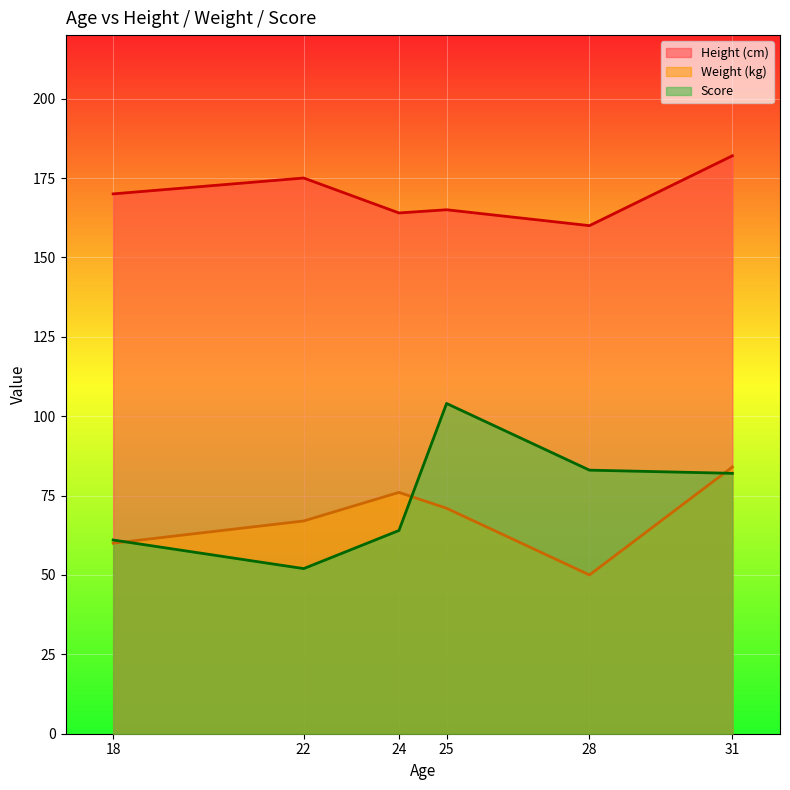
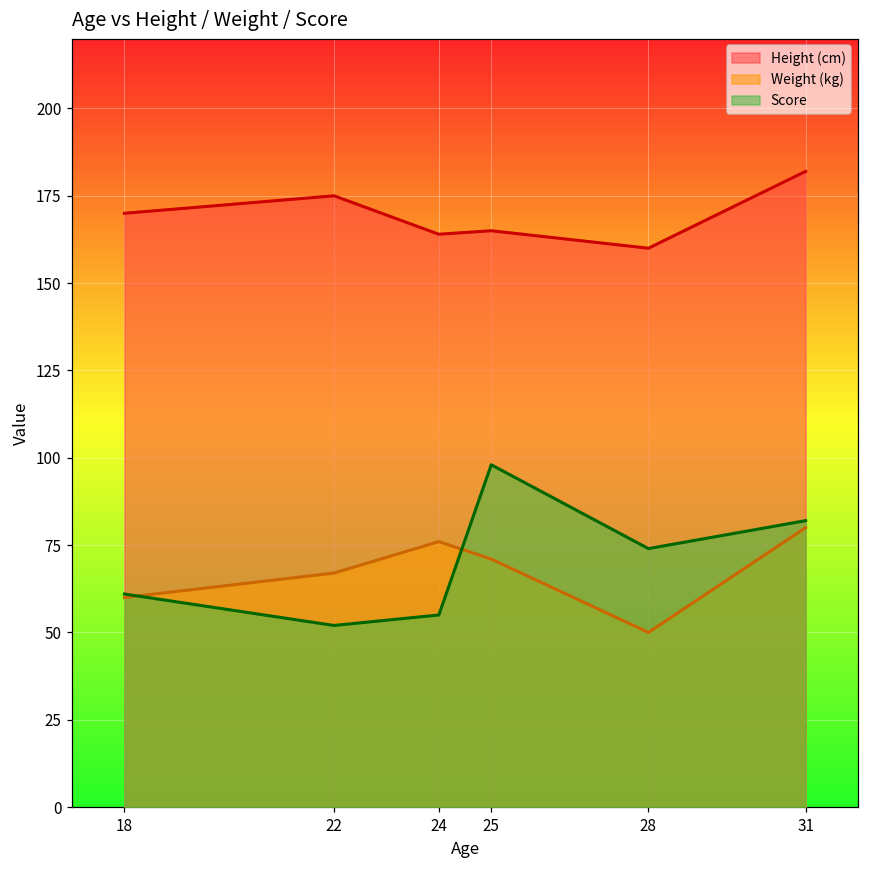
  {
    "Height (cm)": {
      "18": 170,
      "22": 175,
      "24": 164,
      "25": 165,
      "28": 160,
      "31": 182
    },
    "Weight (kg)": {
      "18": 60,
      "22": 67,
      "24": 76,
      "25": 71,
      "28": 50,
-     "31": 84
+     "31": 80
    },
    "Score": {
      "18": 61,
      "22": 52,
-     "24": 64,
-     "25": 104,
-     "28": 83,
+     "24": 55,
+     "25": 98,
+     "28": 74,
      "31": 82
    }
  }
